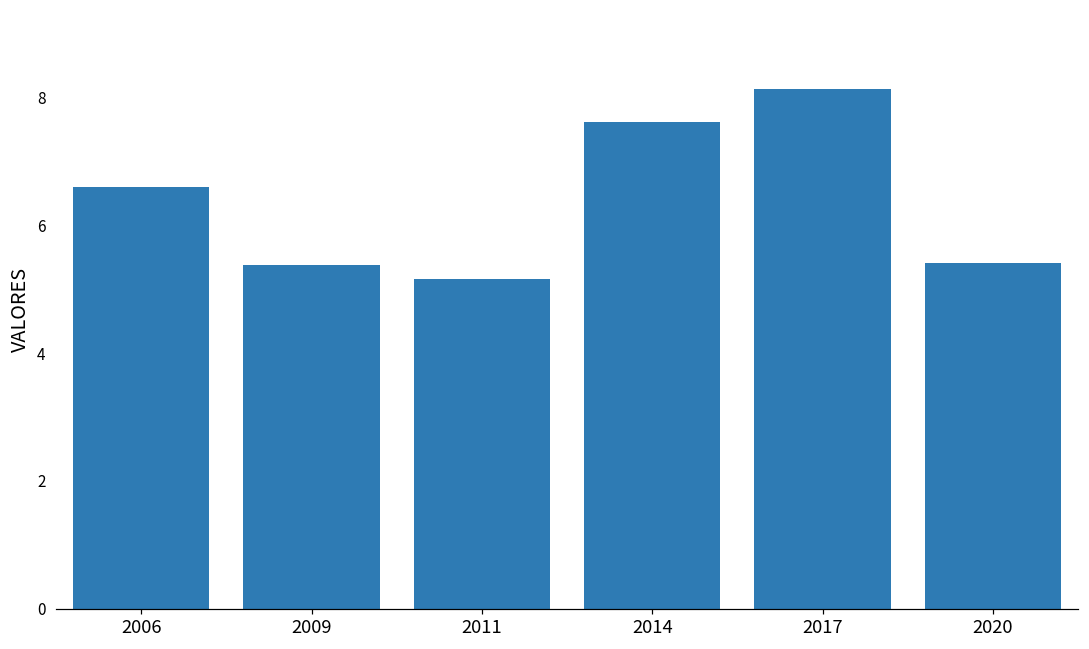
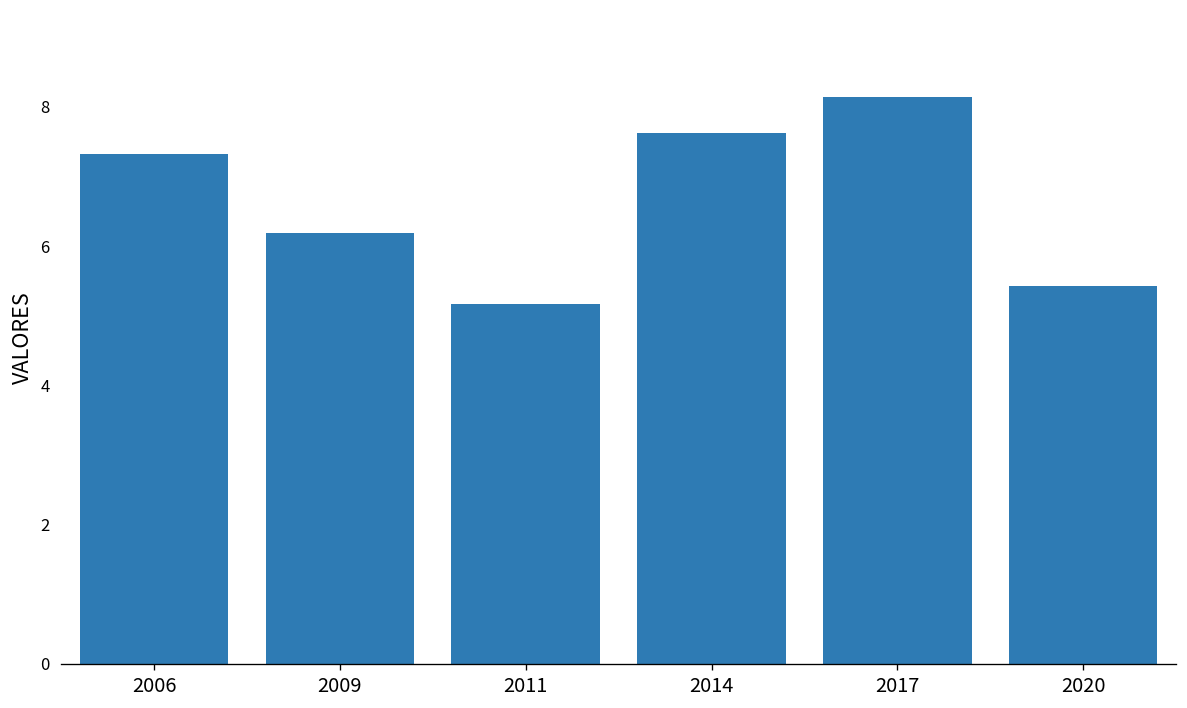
  {
-   "2006": 6.6,
-   "2009": 5.4,
+   "2006": 7.3,
+   "2009": 6.2,
    "2011": 5.2,
    "2014": 7.6,
    "2017": 8.1,
    "2020": 5.4
  }
